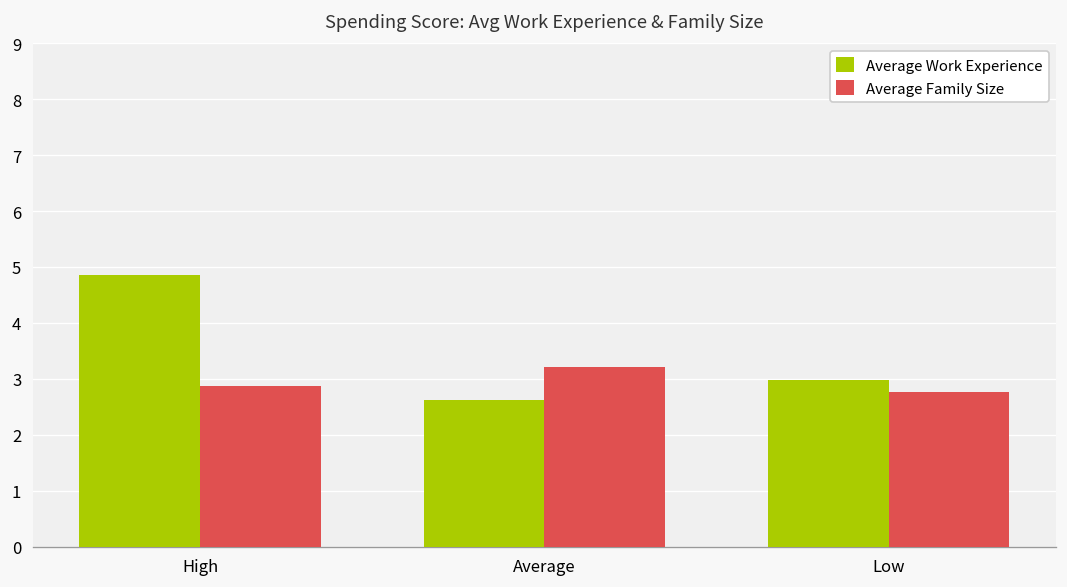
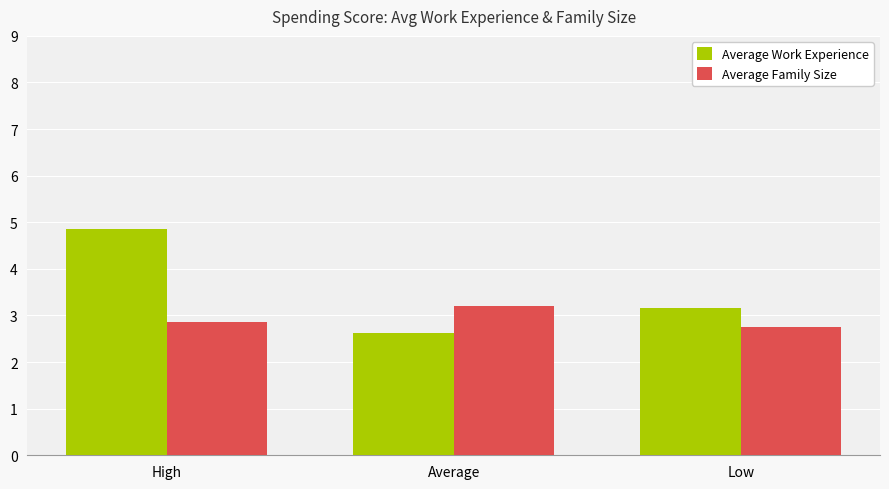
  {
    "Average Work Experience": {
      "High": 4.9,
      "Average": 2.6,
-     "Low": 3.0
+     "Low": 3.2
    },
    "Average Family Size": {
      "High": 2.9,
      "Average": 3.2,
      "Low": 2.8
    }
  }
